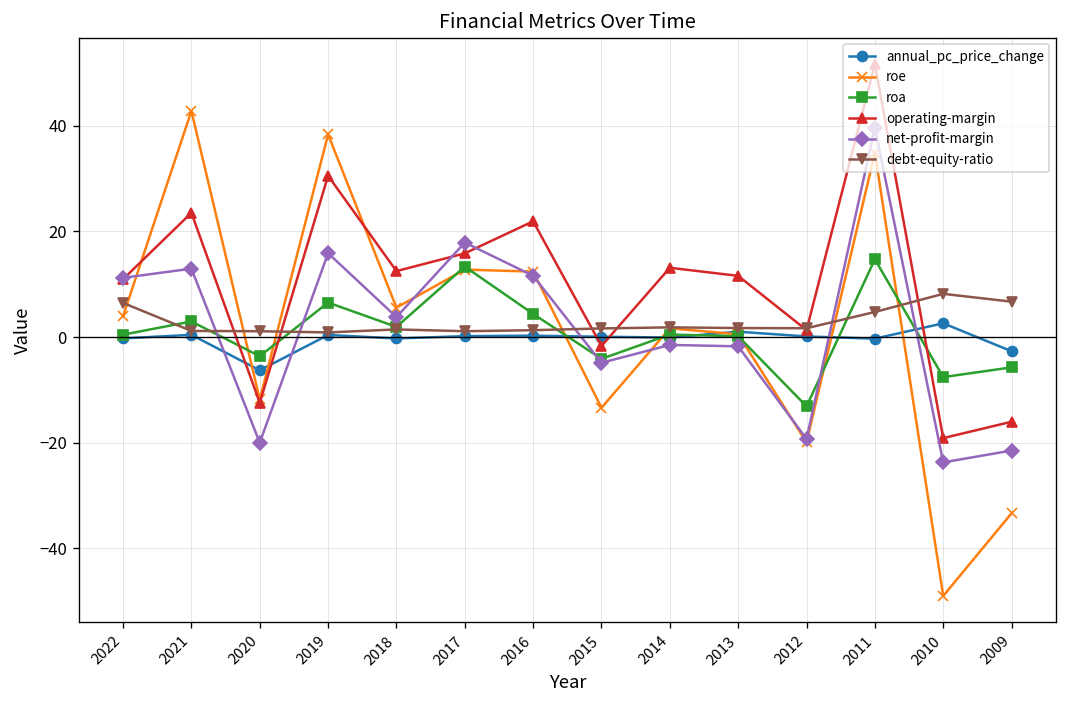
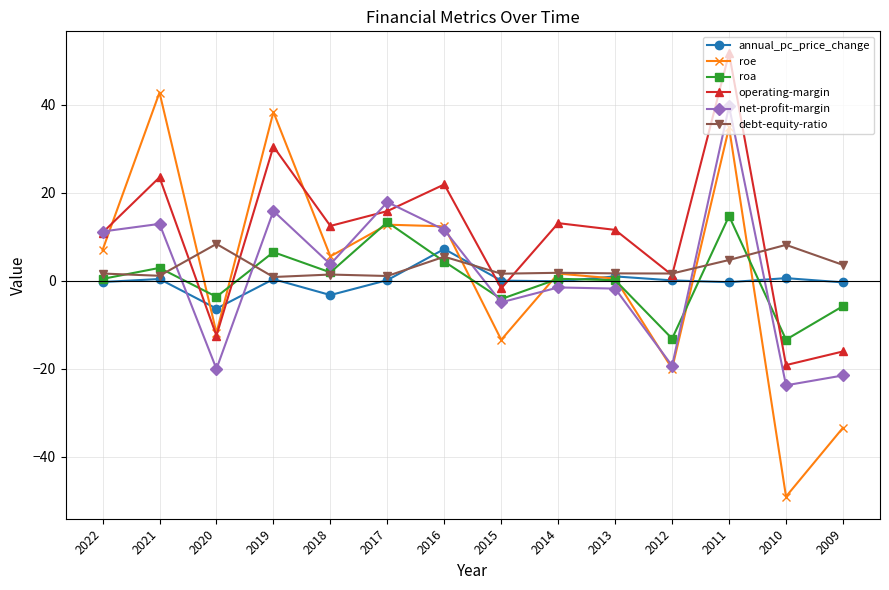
  {
    "annual_pc_price_change": {
      "2022": 0,
      "2021": 0,
      "2020": -6,
-     "2018": 0,
+     "2018": -3,
      "2017": 0,
-     "2016": 0,
+     "2016": 7,
      "2015": 0,
      "2012": 0,
      "2011": 0,
-     "2010": 3,
-     "2009": -3
+     "2010": 1,
+     "2009": 0
    },
    "roe": {
-     "2022": 4,
+     "2022": 7,
      "2021": 43,
      "2020": -12,
      "2019": 38,
      "2018": 6,
      "2017": 13,
      "2016": 12,
      "2015": -13,
      "2012": -20,
      "2010": -49,
      "2009": -33
    },
    "roa": {
      "2022": 0,
      "2021": 3,
      "2020": -4,
      "2019": 7,
      "2017": 13,
      "2016": 4,
      "2015": -4,
      "2012": -13,
      "2011": 15,
-     "2010": -8,
+     "2010": -13,
      "2009": -6
    },
    "operating-margin": {
      "2021": 24,
      "2020": -12,
      "2019": 31,
      "2018": 12,
      "2017": 16,
      "2016": 22,
      "2015": -2,
      "2014": 13,
      "2013": 12,
      "2010": -19,
      "2009": -16
    },
    "net-profit-margin": {
      "2021": 13,
      "2020": -20,
      "2019": 16,
      "2018": 4,
      "2017": 18,
      "2016": 12,
      "2015": -5,
      "2014": -1,
      "2013": -2,
      "2012": -19,
      "2010": -24,
      "2009": -21
    },
    "debt-equity-ratio": {
-     "2022": 6,
+     "2022": 2,
      "2021": 1,
-     "2020": 1,
+     "2020": 8,
      "2017": 1,
-     "2016": 1,
+     "2016": 6,
      "2015": 2,
      "2013": 2,
      "2011": 5,
      "2010": 8,
-     "2009": 7
+     "2009": 4
    }
  }
